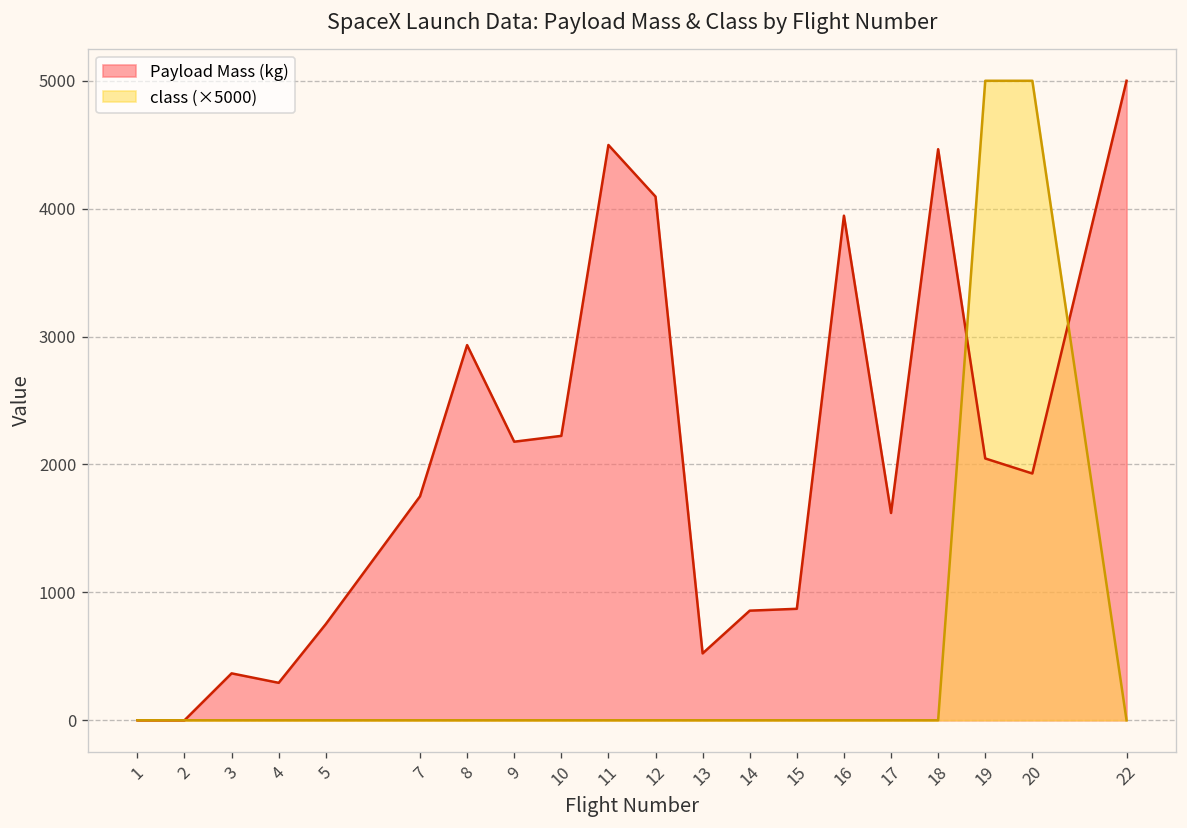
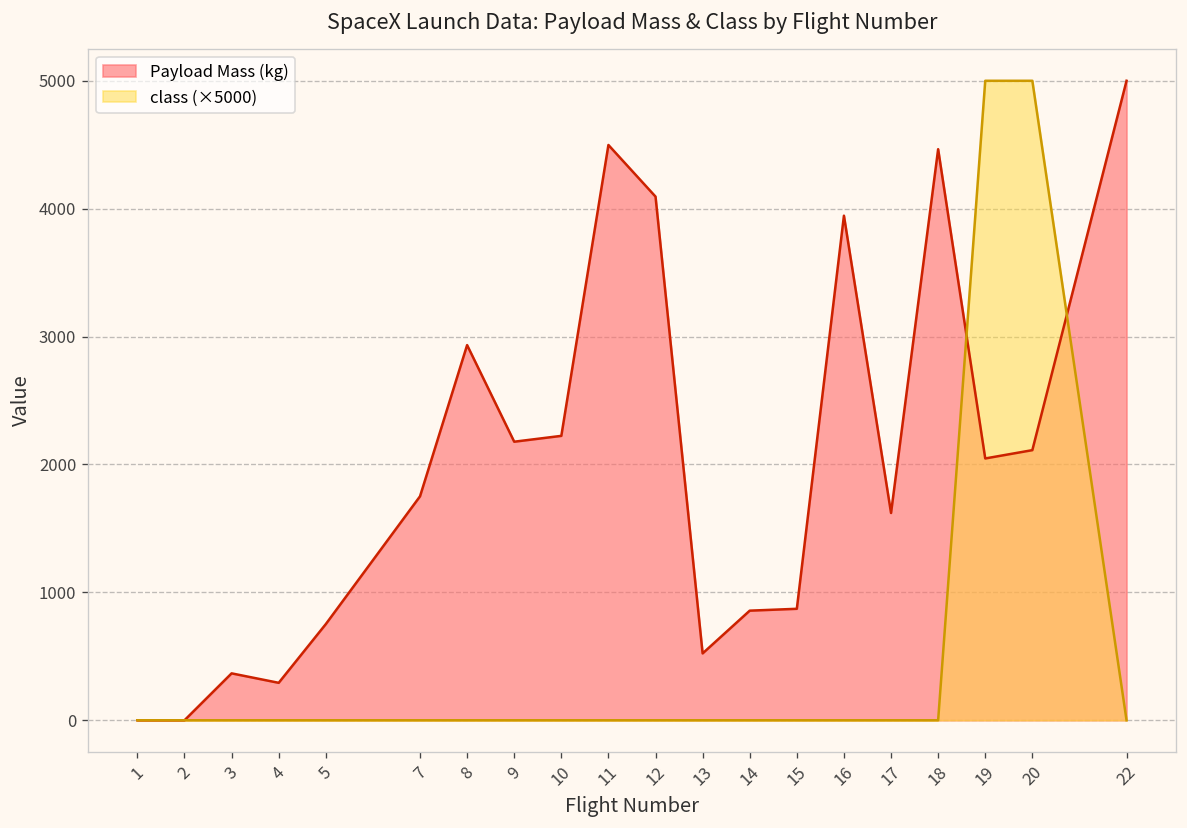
  {
    "Payload Mass (kg)": {
      "3": 370,
      "4": 290,
      "5": 750,
      "7": 1750,
      "8": 2930,
      "9": 2180,
      "10": 2220,
      "11": 4500,
      "12": 4090,
      "13": 520,
      "14": 860,
      "15": 870,
      "16": 3950,
      "17": 1620,
      "18": 4460,
      "19": 2050,
-     "20": 1930,
+     "20": 2110,
      "22": 5000
    },
    "class (×5000)": {
      "3": 0,
      "4": 0,
      "5": 0,
      "7": 0,
      "8": 0,
      "9": 0,
      "10": 0,
      "11": 0,
      "12": 0,
      "13": 0,
      "14": 0,
      "15": 0,
      "16": 0,
      "17": 0,
      "18": 0,
      "19": 5000,
      "20": 5000,
      "22": 0
    }
  }
